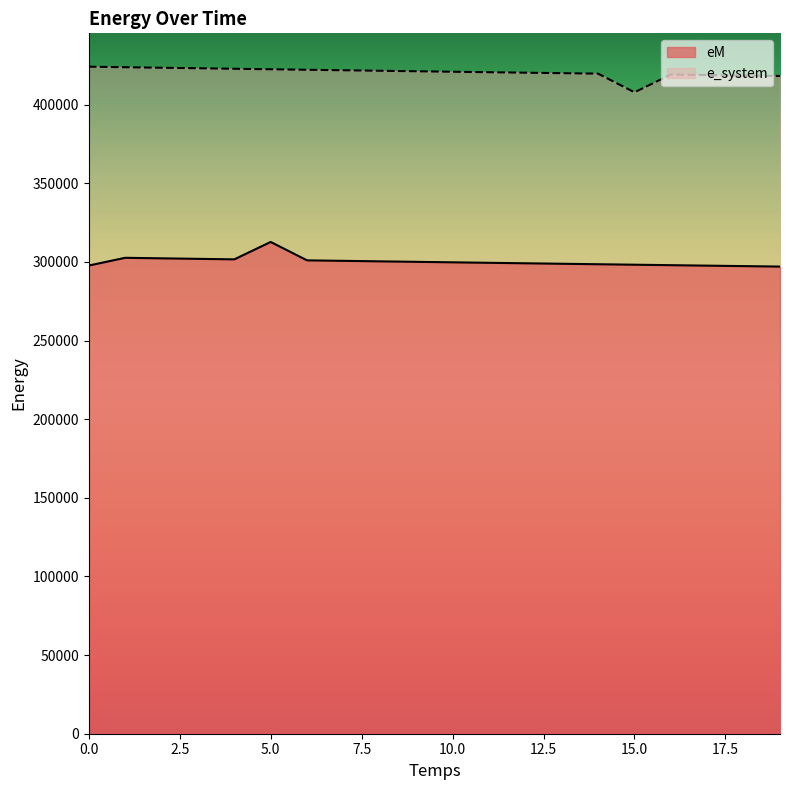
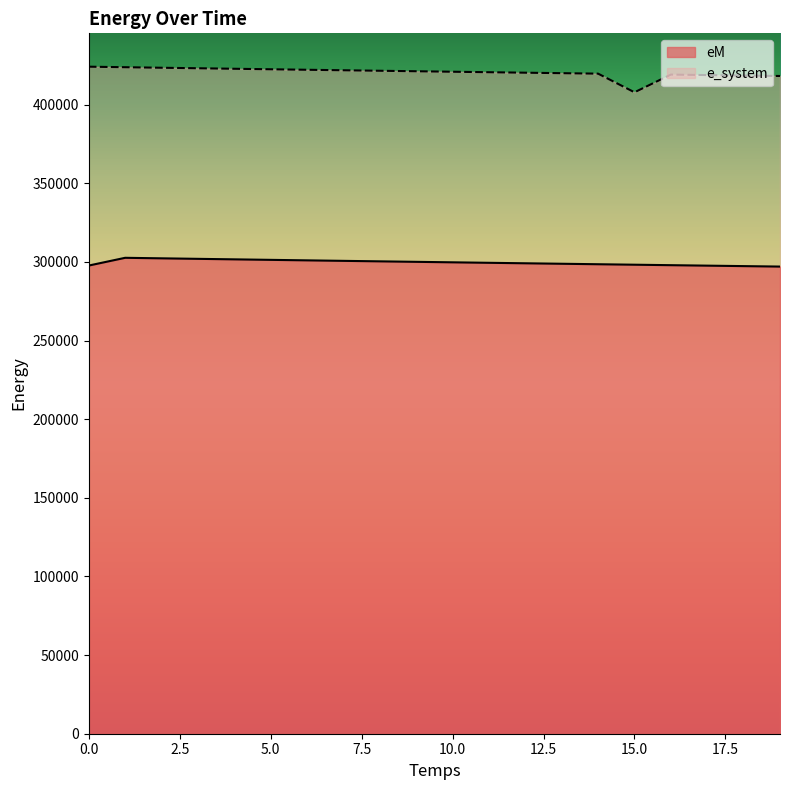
  {
    "eM": {
      "0.0": 298000,
-     "5.0": 313000,
+     "5.0": 301000,
      "10.0": 300000,
      "15.0": 298000
    },
    "e_system": {
      "0.0": 424000,
      "5.0": 423000,
      "10.0": 421000,
      "15.0": 408000
    }
  }
